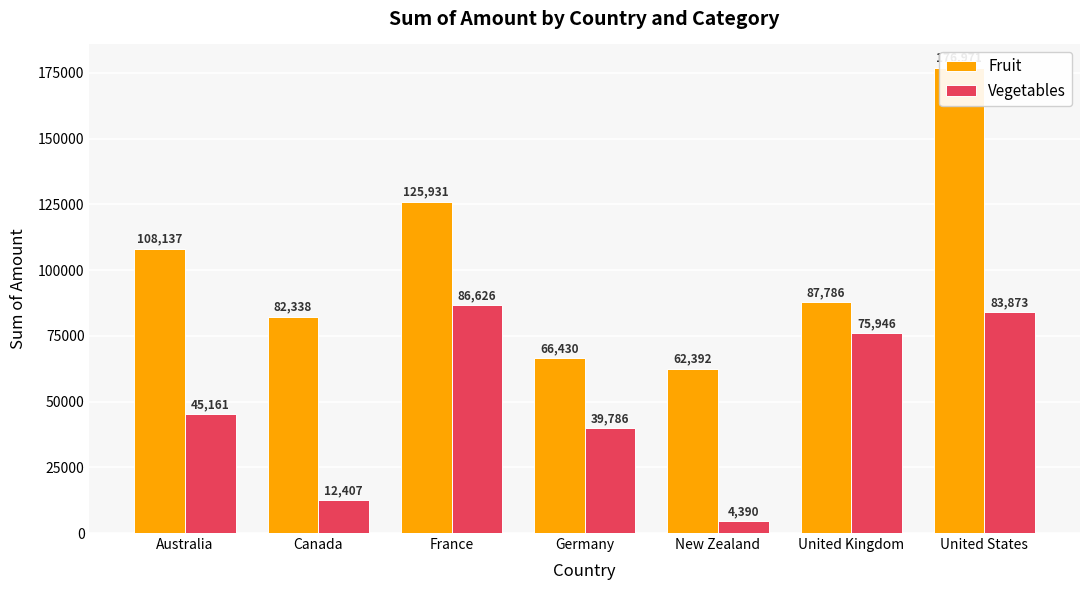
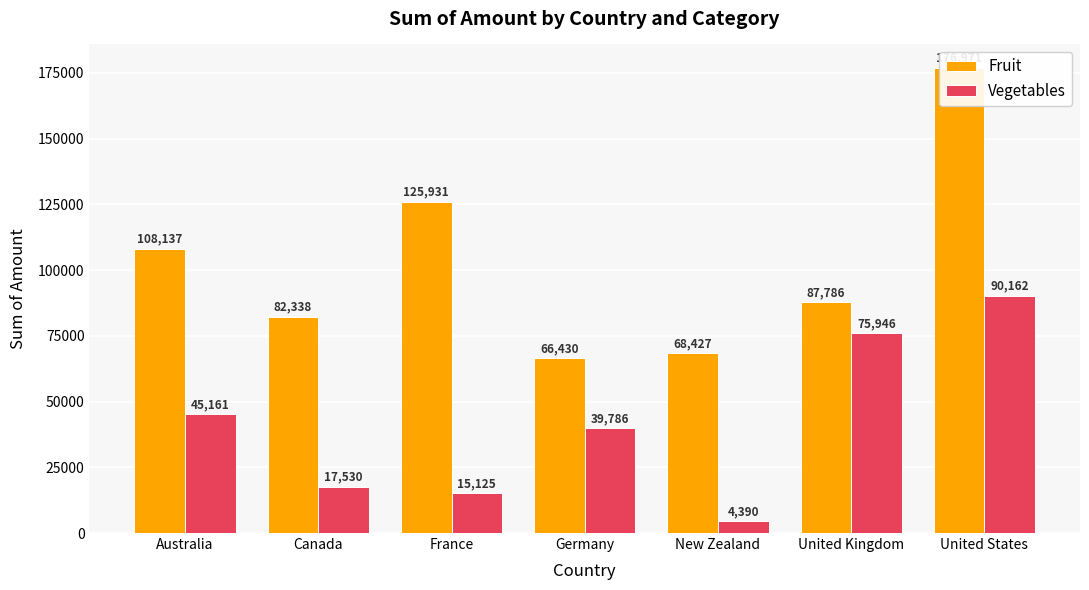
  {
    "Fruit": {
      "Australia": "108,137",
      "Canada": "82,338",
      "France": "125,931",
      "Germany": "66,430",
-     "New Zealand": "62,392",
+     "New Zealand": "68,427",
      "United Kingdom": "87,786"
    },
    "Vegetables": {
      "Australia": "45,161",
-     "Canada": "12,407",
-     "France": "86,626",
+     "Canada": "17,530",
+     "France": "15,125",
      "Germany": "39,786",
      "New Zealand": "4,390",
      "United Kingdom": "75,946",
-     "United States": "83,873"
+     "United States": "90,162"
    }
  }
